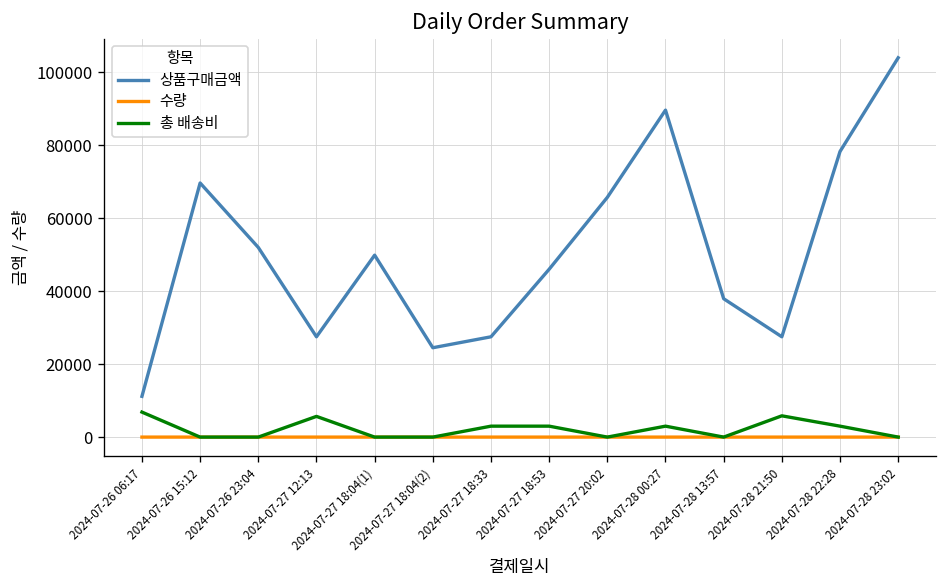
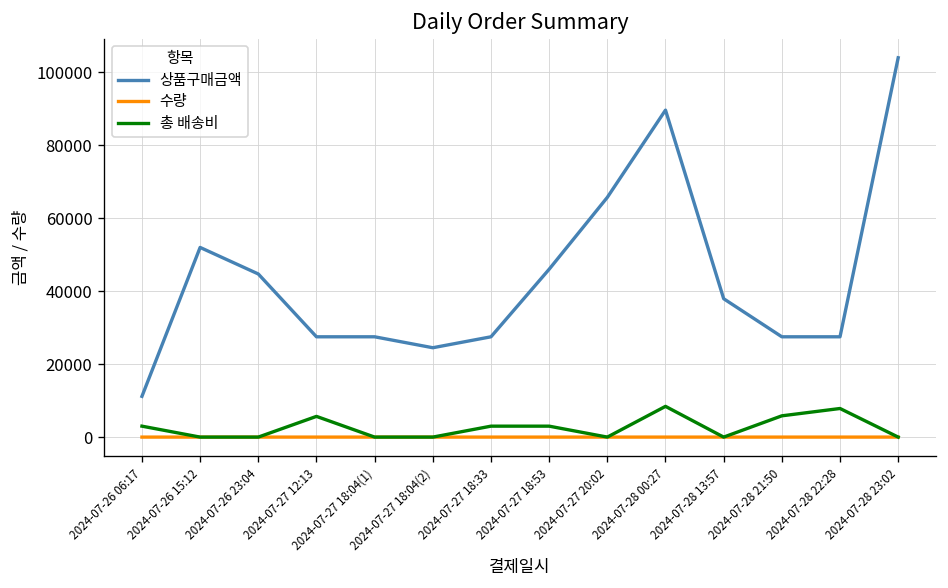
  {
    "상품구매금액": {
      "2024-07-26 06:17": 11000,
-     "2024-07-26 15:12": 70000,
-     "2024-07-26 23:04": 52000,
+     "2024-07-26 15:12": 52000,
+     "2024-07-26 23:04": 45000,
      "2024-07-27 12:13": 28000,
-     "2024-07-27 18:04(1)": 50000,
+     "2024-07-27 18:04(1)": 28000,
      "2024-07-27 18:04(2)": 25000,
      "2024-07-27 18:33": 28000,
      "2024-07-27 18:53": 46000,
      "2024-07-27 20:02": 66000,
      "2024-07-28 00:27": 90000,
      "2024-07-28 13:57": 38000,
      "2024-07-28 21:50": 28000,
-     "2024-07-28 22:28": 78000,
+     "2024-07-28 22:28": 28000,
      "2024-07-28 23:02": 104000
    },
    "수량": {
      "2024-07-26 06:17": 0,
      "2024-07-27 12:13": 0,
      "2024-07-27 18:33": 0,
      "2024-07-27 18:53": 0,
      "2024-07-28 00:27": 0,
      "2024-07-28 21:50": 0,
      "2024-07-28 22:28": 0
    },
    "총 배송비": {
-     "2024-07-26 06:17": 7000,
+     "2024-07-26 06:17": 3000,
      "2024-07-27 12:13": 6000,
      "2024-07-27 18:33": 3000,
      "2024-07-27 18:53": 3000,
-     "2024-07-28 00:27": 3000,
+     "2024-07-28 00:27": 8000,
      "2024-07-28 21:50": 6000,
-     "2024-07-28 22:28": 3000
+     "2024-07-28 22:28": 8000
    }
  }
